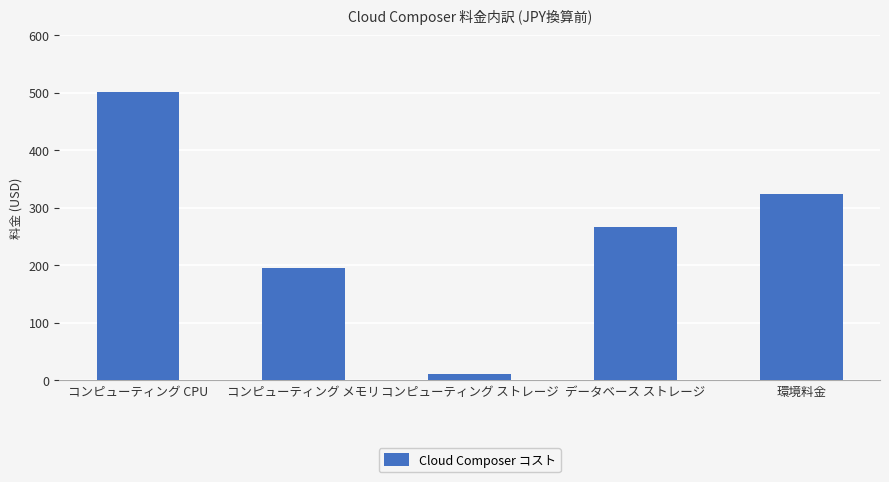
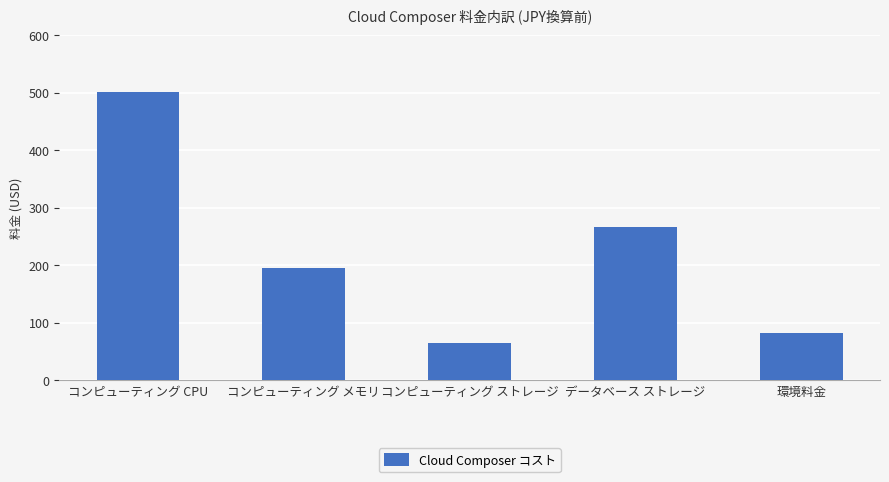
  {
    "コンピューティング CPU": 500,
    "コンピューティング メモリ": 190,
-   "コンピューティング ストレージ": 10,
+   "コンピューティング ストレージ": 60,
    "データベース ストレージ": 270,
-   "環境料金": 320
+   "環境料金": 80
  }
